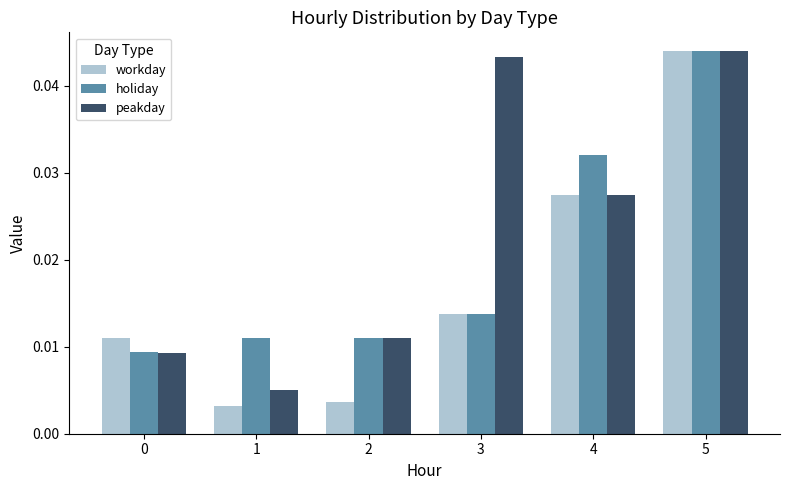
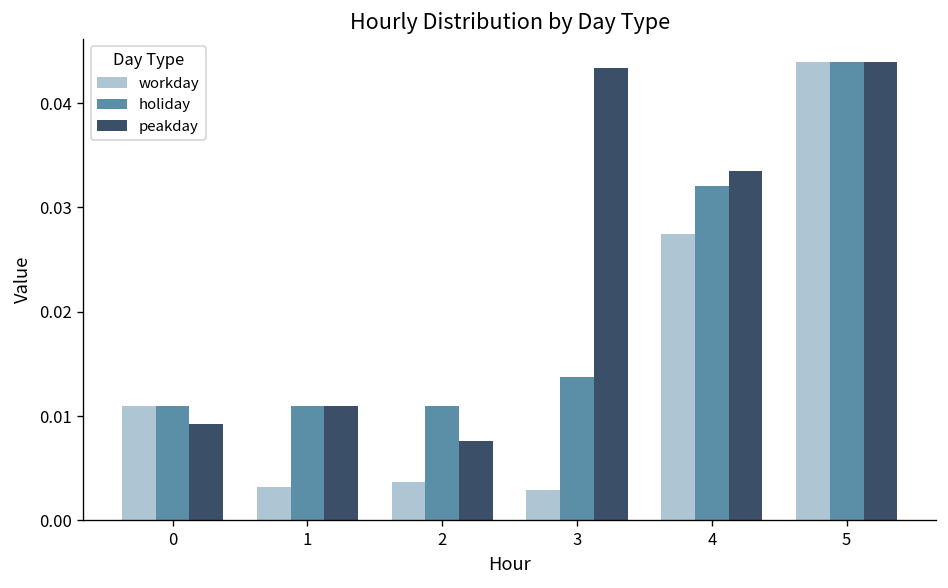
  {
    "workday": {
      "0": 0.011,
      "1": 0.003,
      "2": 0.004,
-     "3": 0.014,
+     "3": 0.003,
      "4": 0.027,
      "5": 0.044
    },
    "holiday": {
-     "0": 0.009,
+     "0": 0.011,
      "1": 0.011,
      "2": 0.011,
      "3": 0.014,
      "4": 0.032,
      "5": 0.044
    },
    "peakday": {
      "0": 0.009,
-     "1": 0.005,
-     "2": 0.011,
+     "1": 0.011,
+     "2": 0.008,
      "3": 0.043,
-     "4": 0.027,
+     "4": 0.033,
      "5": 0.044
    }
  }
